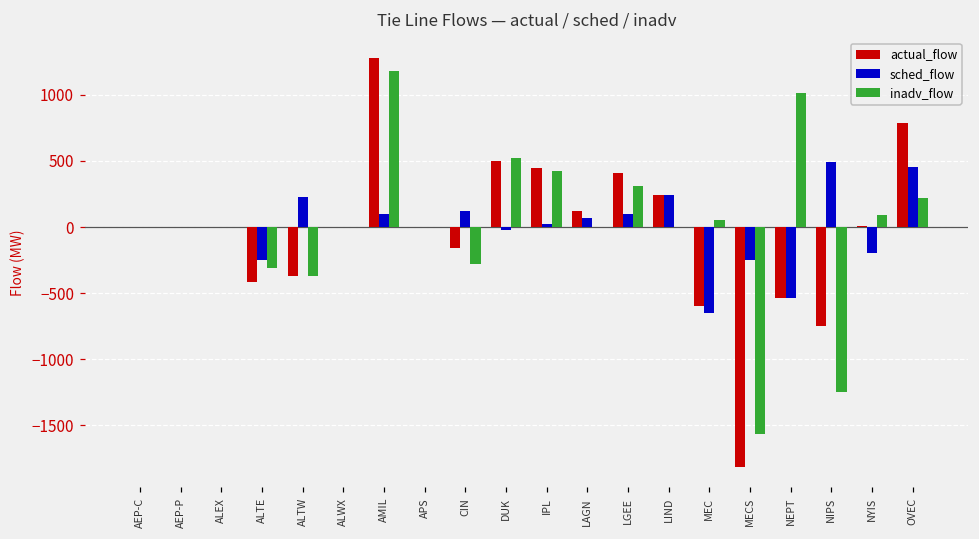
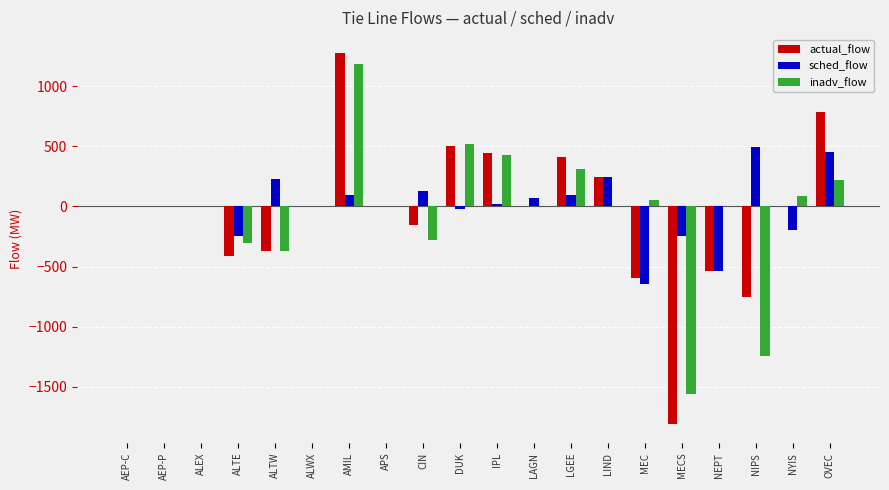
  {
    "actual_flow": {
      "AEP-C": 0,
      "AEP-P": 0,
      "ALEX": 0,
      "ALTE": -410,
      "ALTW": -370,
      "ALWX": 0,
      "AMIL": 1280,
      "APS": 0,
      "CIN": -160,
      "DUK": 500,
      "IPL": 450,
-     "LAGN": 120,
+     "LAGN": 0,
      "LGEE": 410,
      "LIND": 240,
      "MEC": -600,
      "MECS": -1810,
      "NEPT": -540,
      "NIPS": -750,
      "OVEC": 790
    },
    "sched_flow": {
      "AEP-C": 0,
      "AEP-P": 0,
      "ALEX": 0,
      "ALTE": -250,
      "ALTW": 230,
      "ALWX": 0,
      "AMIL": 100,
      "APS": 0,
      "CIN": 130,
      "DUK": -20,
      "IPL": 20,
      "LAGN": 70,
      "LGEE": 100,
      "LIND": 240,
      "MEC": -650,
      "MECS": -250,
      "NEPT": -540,
      "NIPS": 500,
      "NYIS": -200,
      "OVEC": 460
    },
    "inadv_flow": {
      "AEP-C": 0,
      "AEP-P": 0,
      "ALEX": 0,
      "ALTE": -310,
      "ALTW": -370,
      "ALWX": 0,
      "AMIL": 1180,
      "APS": 0,
      "CIN": -280,
      "DUK": 520,
      "IPL": 420,
      "LAGN": 0,
      "LGEE": 310,
      "LIND": 0,
      "MEC": 50,
      "MECS": -1560,
-     "NEPT": 1010,
+     "NEPT": 0,
      "NIPS": -1250,
      "NYIS": 90,
      "OVEC": 220
    }
  }
